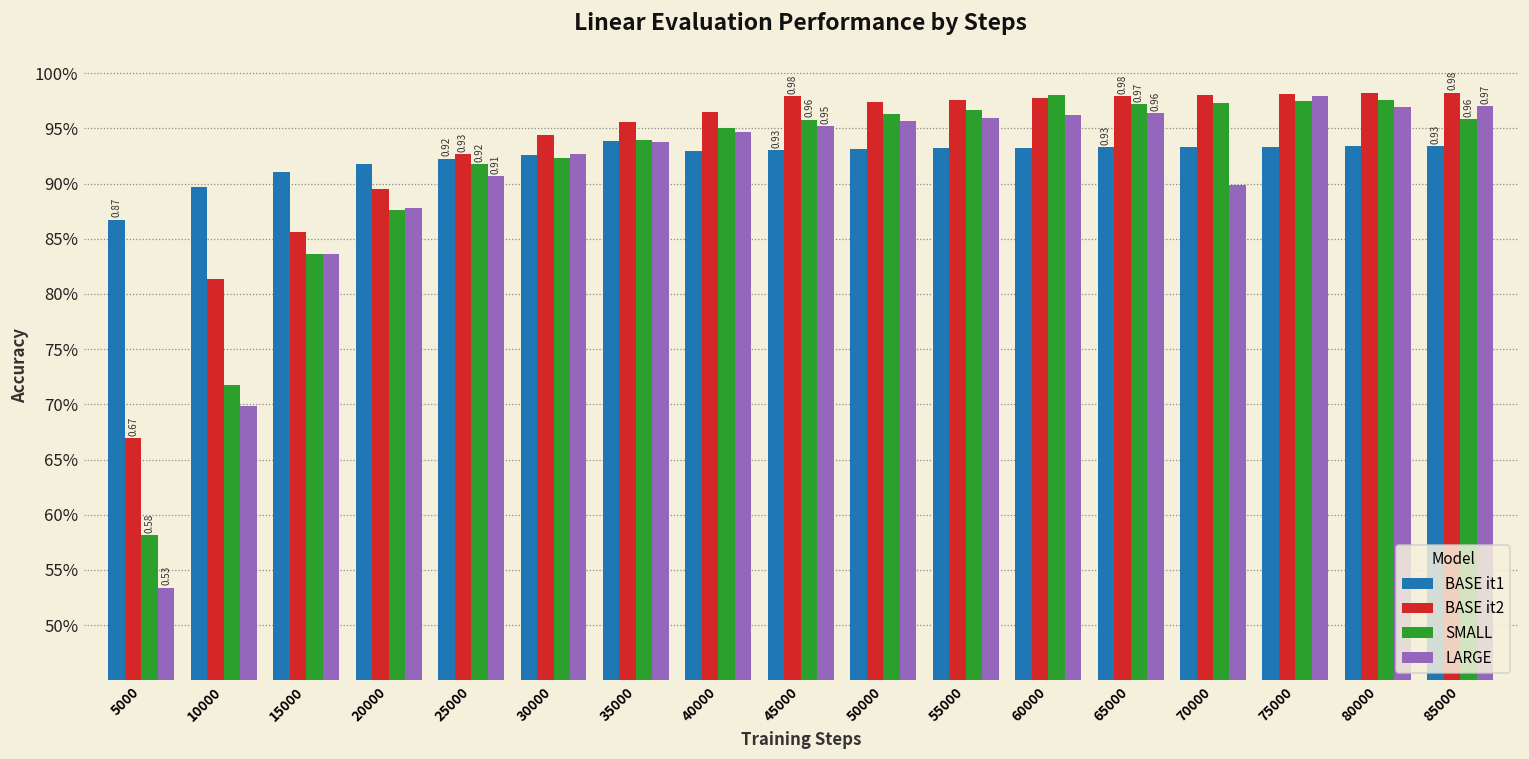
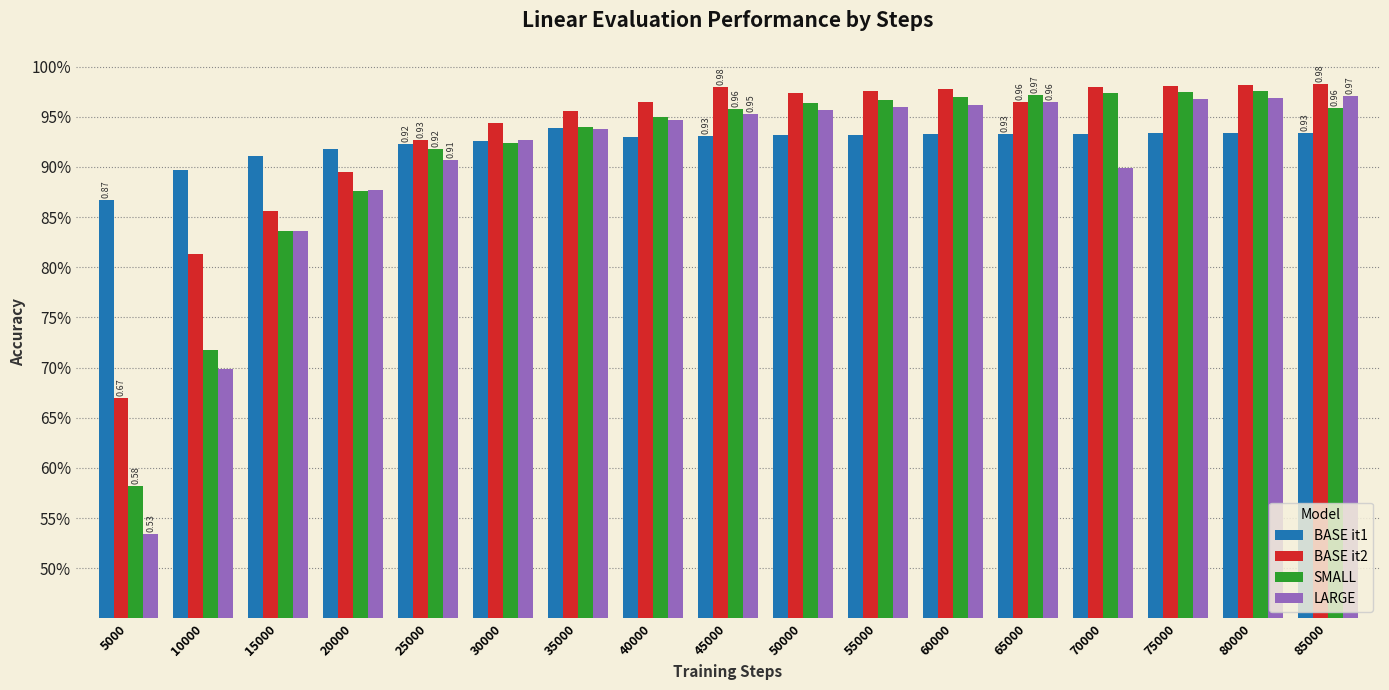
  {
    "BASE it1": {
      "5000": "0.87",
      "25000": "0.92",
      "45000": "0.93",
      "65000": "0.93",
      "85000": "0.93"
    },
    "BASE it2": {
      "5000": "0.67",
      "25000": "0.93",
      "45000": "0.98",
-     "65000": "0.98",
+     "65000": "0.96",
      "85000": "0.98"
    },
    "SMALL": {
      "10000": "71.7%",
      "15000": "83.6%",
      "20000": "87.6%",
      "30000": "92.4%",
      "35000": "94.0%",
      "40000": "95.0%",
      "50000": "96.3%",
      "55000": "96.7%",
-     "60000": "98.0%",
+     "60000": "96.9%",
      "70000": "97.3%",
      "75000": "97.5%",
      "80000": "97.6%"
    },
    "LARGE": {
      "10000": "69.9%",
      "15000": "83.6%",
      "20000": "87.7%",
      "30000": "92.7%",
      "35000": "93.8%",
      "40000": "94.7%",
      "50000": "95.6%",
      "55000": "95.9%",
      "60000": "96.2%",
      "70000": "89.9%",
-     "75000": "97.9%",
+     "75000": "96.8%",
      "80000": "96.9%"
    }
  }
